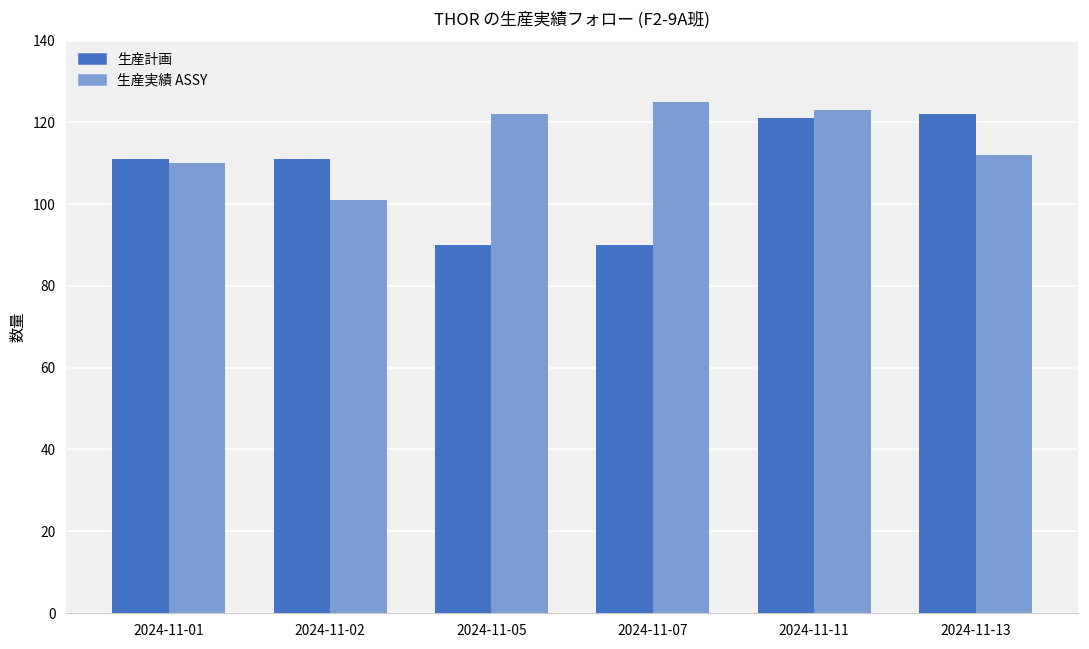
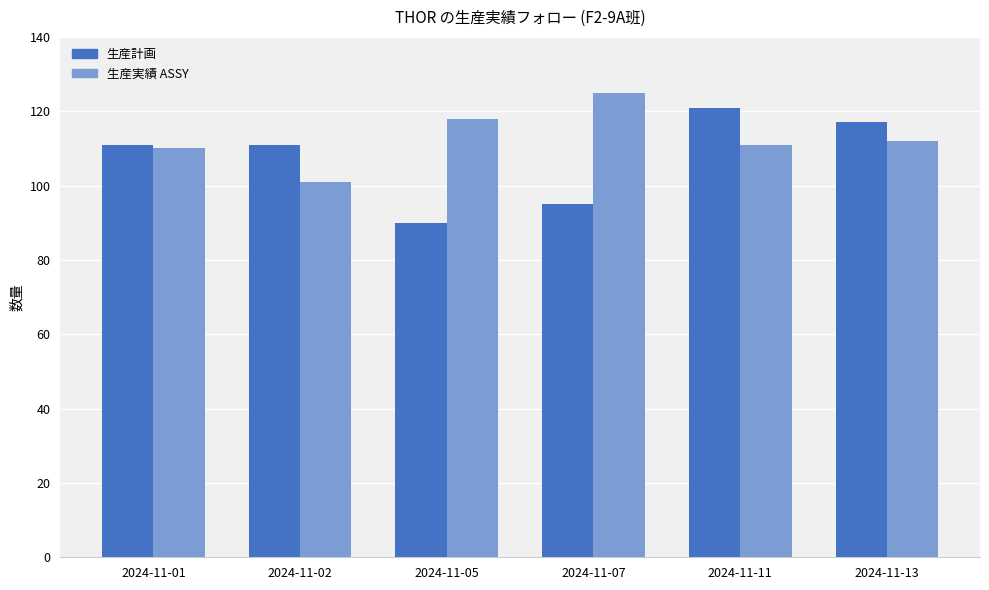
  {
    "生産計画": {
      "2024-11-01": 111,
      "2024-11-02": 111,
      "2024-11-05": 90,
-     "2024-11-07": 90,
+     "2024-11-07": 95,
      "2024-11-11": 121,
-     "2024-11-13": 122
+     "2024-11-13": 117
    },
    "生産実績 ASSY": {
      "2024-11-01": 110,
      "2024-11-02": 101,
-     "2024-11-05": 122,
+     "2024-11-05": 118,
      "2024-11-07": 125,
-     "2024-11-11": 123,
+     "2024-11-11": 111,
      "2024-11-13": 112
    }
  }
